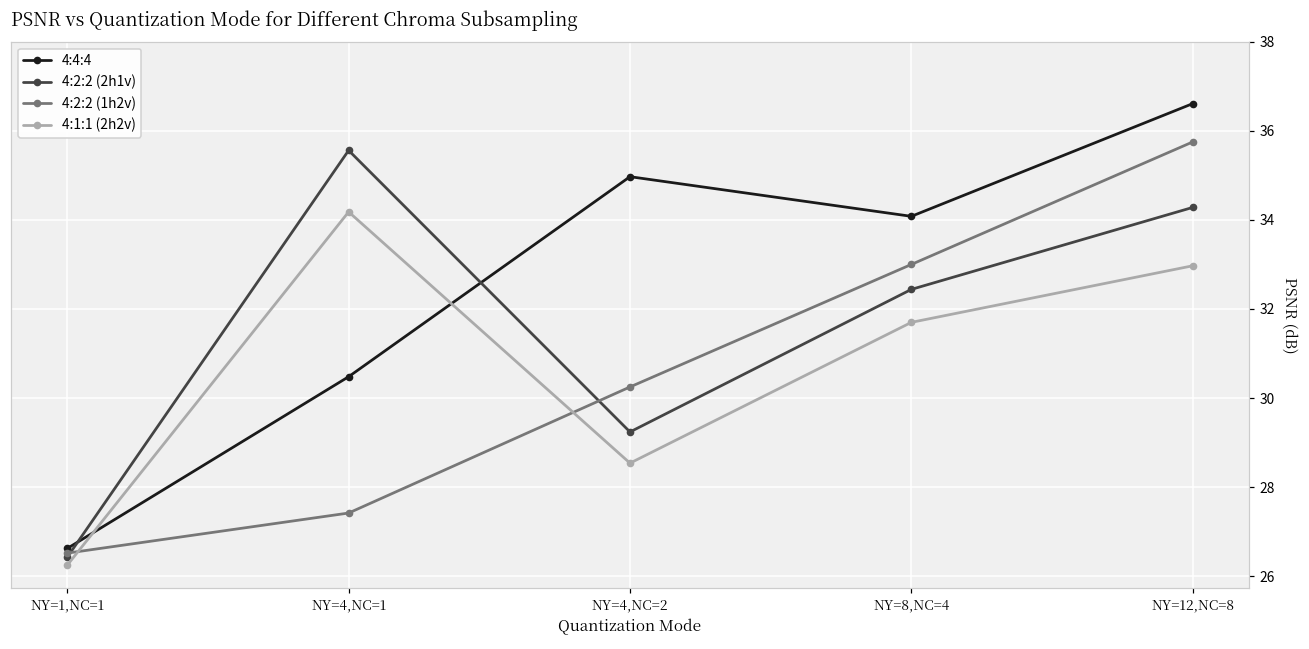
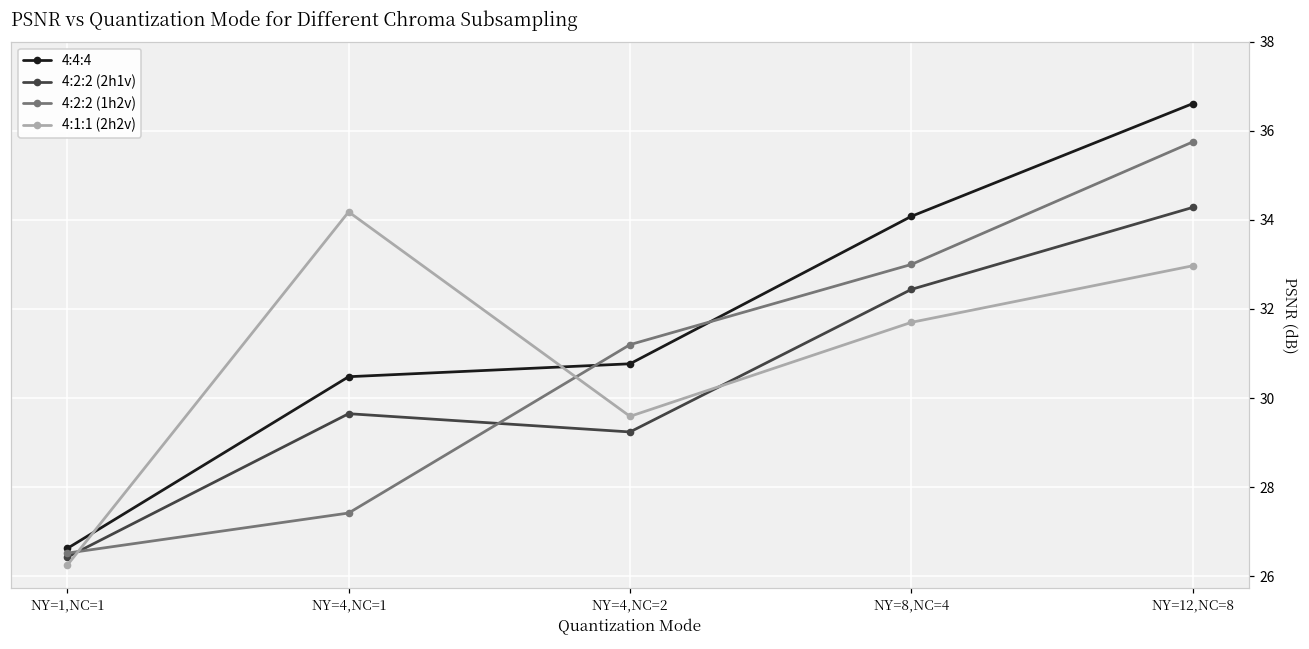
  {
    "4:4:4": {
      "NY=1,NC=1": 26.6,
      "NY=4,NC=1": 30.5,
-     "NY=4,NC=2": 35.0,
+     "NY=4,NC=2": 30.8,
      "NY=8,NC=4": 34.1,
      "NY=12,NC=8": 36.6
    },
    "4:2:2 (2h1v)": {
      "NY=1,NC=1": 26.4,
-     "NY=4,NC=1": 35.6,
+     "NY=4,NC=1": 29.7,
      "NY=4,NC=2": 29.2,
      "NY=8,NC=4": 32.4,
      "NY=12,NC=8": 34.3
    },
    "4:2:2 (1h2v)": {
      "NY=1,NC=1": 26.5,
      "NY=4,NC=1": 27.4,
-     "NY=4,NC=2": 30.3,
+     "NY=4,NC=2": 31.2,
      "NY=8,NC=4": 33.0,
      "NY=12,NC=8": 35.8
    },
    "4:1:1 (2h2v)": {
      "NY=1,NC=1": 26.3,
      "NY=4,NC=1": 34.2,
-     "NY=4,NC=2": 28.5,
+     "NY=4,NC=2": 29.6,
      "NY=8,NC=4": 31.7,
      "NY=12,NC=8": 33.0
    }
  }
